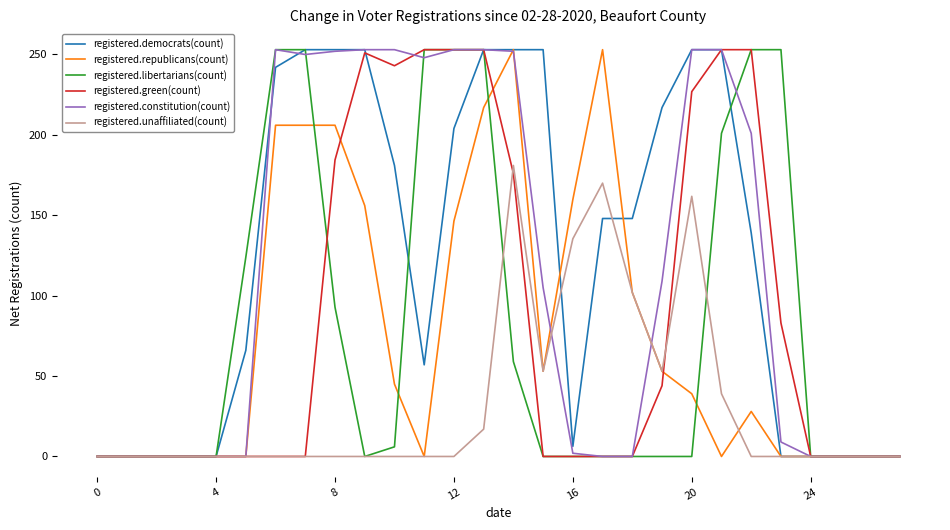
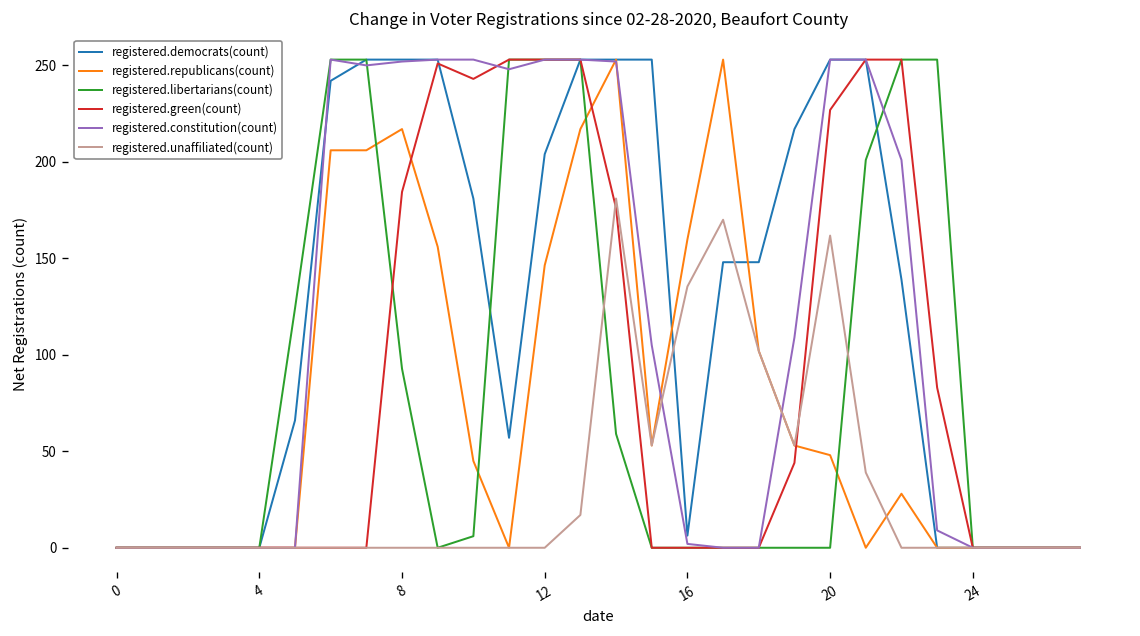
  {
    "registered.democrats(count)": {
      "12": 204,
      "16": 6
    },
    "registered.republicans(count)": {
-     "8": 206,
+     "8": 217,
      "12": 146,
      "16": 160,
-     "20": 39
+     "20": 48
    },
    "registered.libertarians(count)": {
      "8": 93,
      "20": 0
    },
    "registered.green(count)": {
      "8": 184,
      "20": 227
    },
    "registered.constitution(count)": {
      "16": 2
    },
    "registered.unaffiliated(count)": {
      "8": 0,
      "12": 0,
      "16": 135,
      "20": 162
    }
  }
